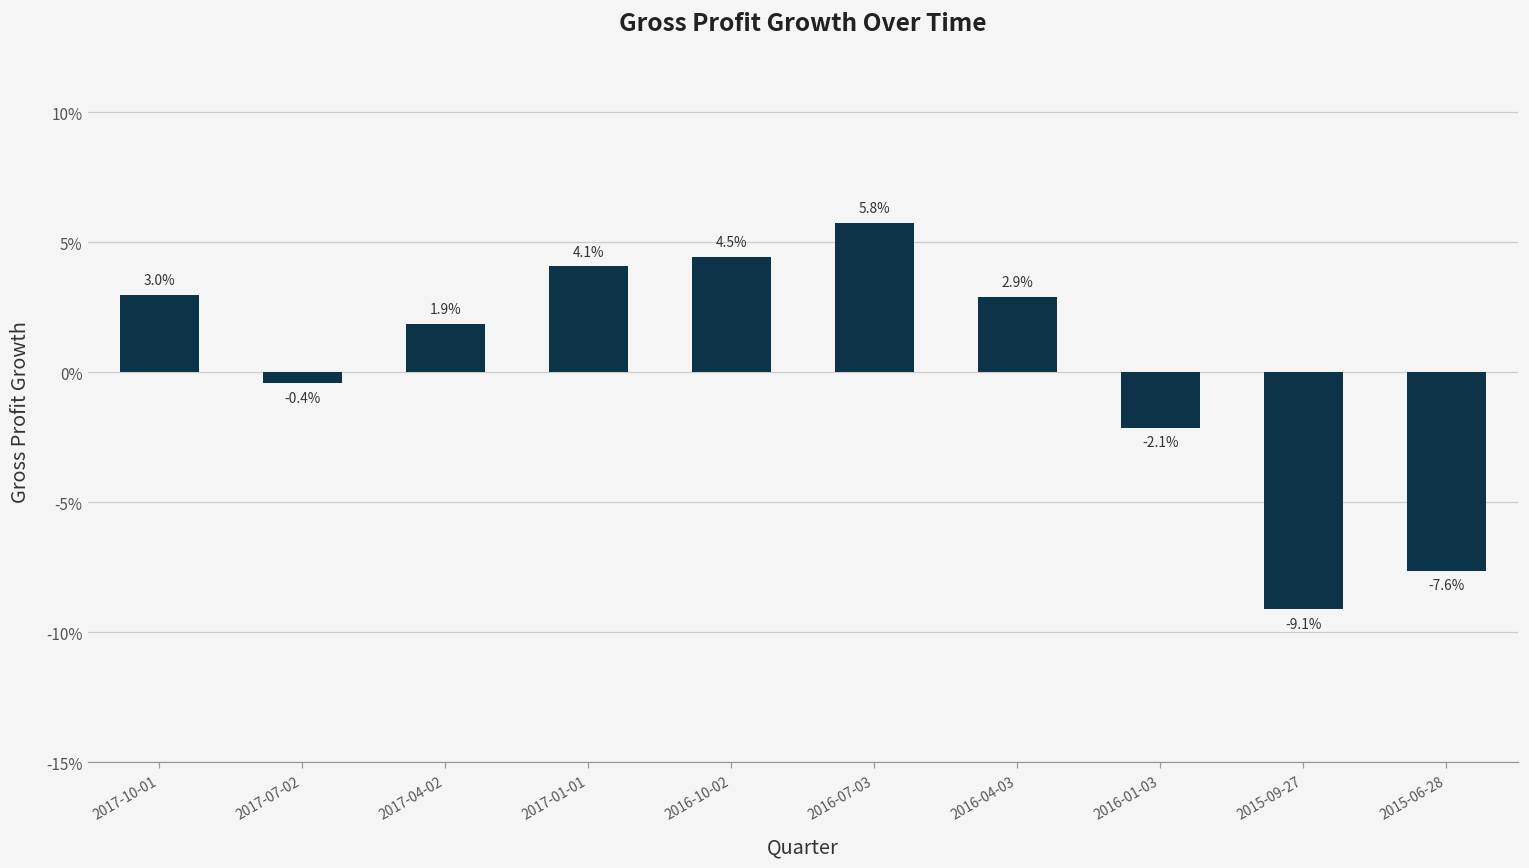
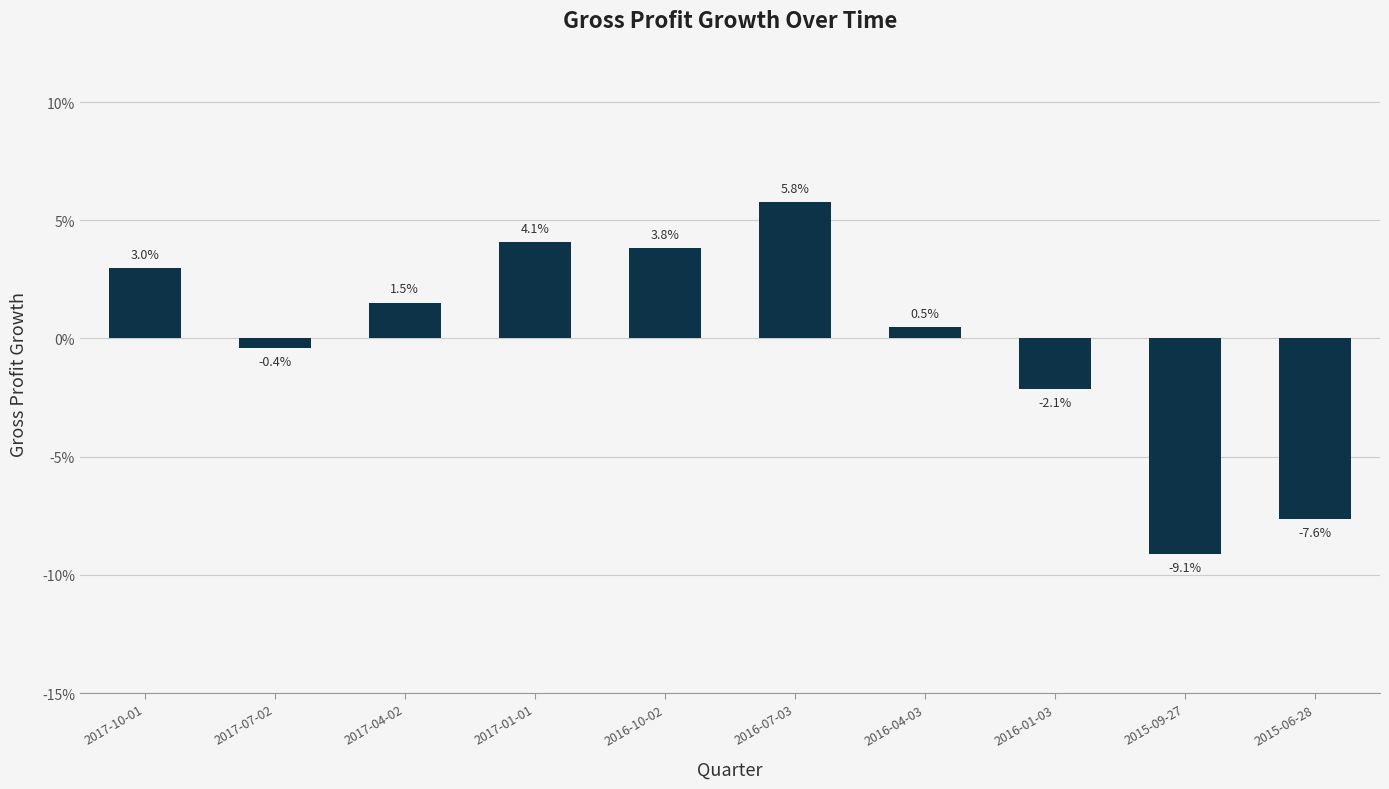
  {
    "2017-10-01": "3.0%",
    "2017-07-02": "-0.4%",
-   "2017-04-02": "1.9%",
+   "2017-04-02": "1.5%",
    "2017-01-01": "4.1%",
-   "2016-10-02": "4.5%",
+   "2016-10-02": "3.8%",
    "2016-07-03": "5.8%",
-   "2016-04-03": "2.9%",
+   "2016-04-03": "0.5%",
    "2016-01-03": "-2.1%",
    "2015-09-27": "-9.1%",
    "2015-06-28": "-7.6%"
  }
